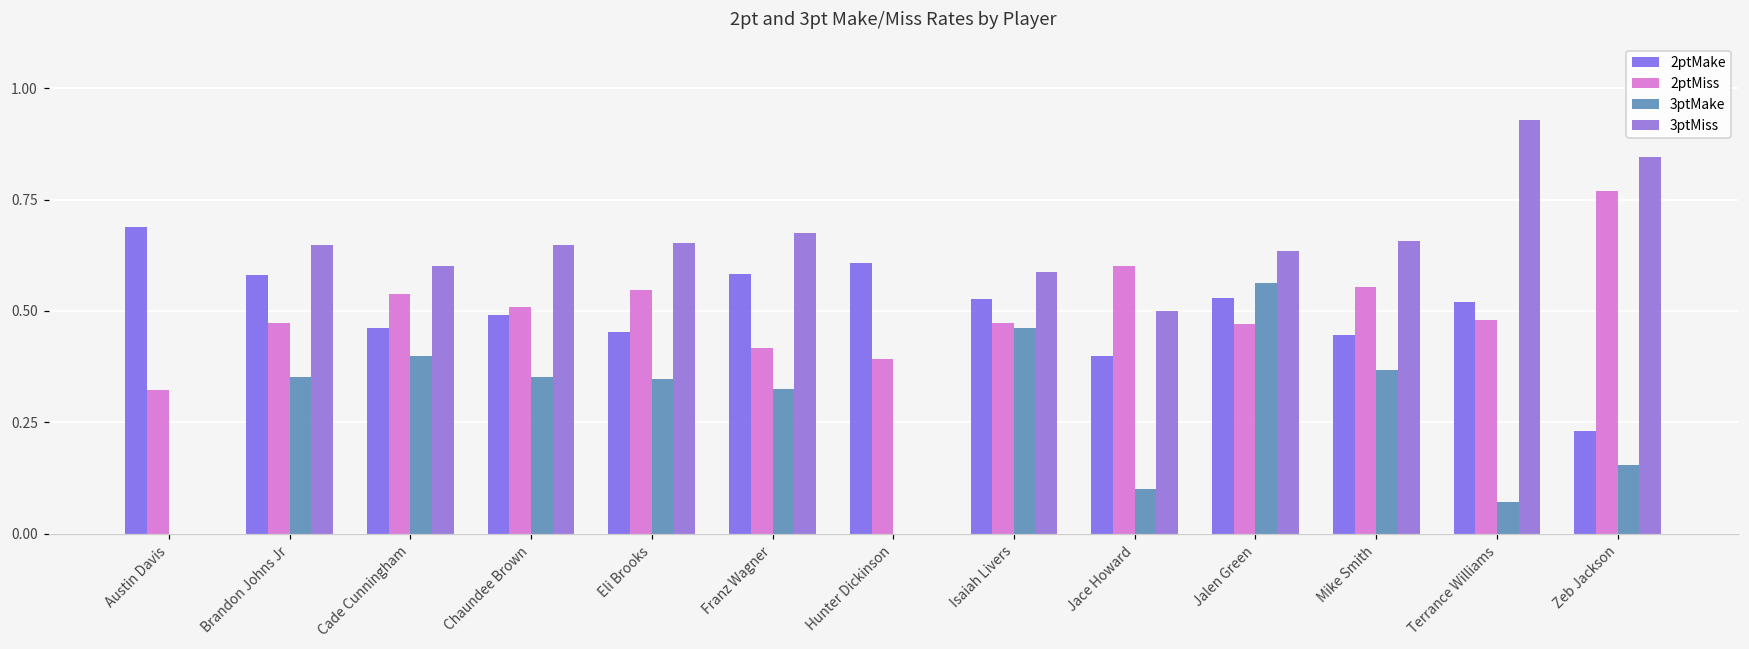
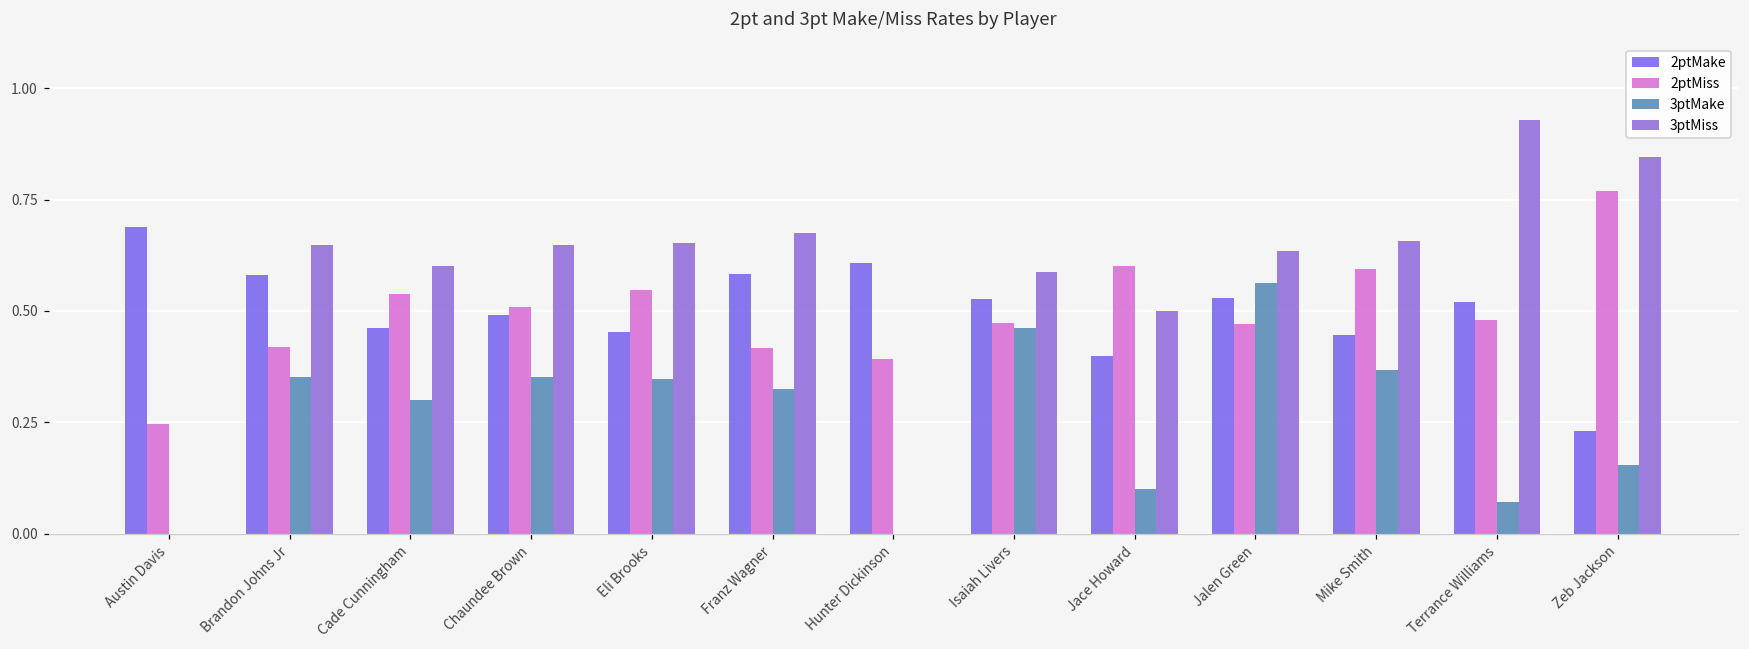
  {
    "2ptMiss": {
-     "Austin Davis": 0.32,
-     "Brandon Johns Jr": 0.47,
+     "Austin Davis": 0.25,
+     "Brandon Johns Jr": 0.42,
      "Cade Cunningham": 0.54,
      "Chaundee Brown": 0.51,
      "Eli Brooks": 0.55,
      "Franz Wagner": 0.42,
      "Hunter Dickinson": 0.39,
      "Isaiah Livers": 0.47,
      "Jace Howard": 0.60,
      "Jalen Green": 0.47,
-     "Mike Smith": 0.55,
+     "Mike Smith": 0.60,
      "Terrance Williams": 0.48,
      "Zeb Jackson": 0.77
    },
    "3ptMake": {
      "Austin Davis": 0.0,
      "Brandon Johns Jr": 0.35,
-     "Cade Cunningham": 0.4,
+     "Cade Cunningham": 0.3,
      "Chaundee Brown": 0.35,
      "Eli Brooks": 0.35,
      "Franz Wagner": 0.33,
      "Hunter Dickinson": 0.0,
      "Isaiah Livers": 0.46,
      "Jace Howard": 0.1,
      "Jalen Green": 0.56,
      "Mike Smith": 0.37,
      "Terrance Williams": 0.07,
      "Zeb Jackson": 0.15
    }
  }
